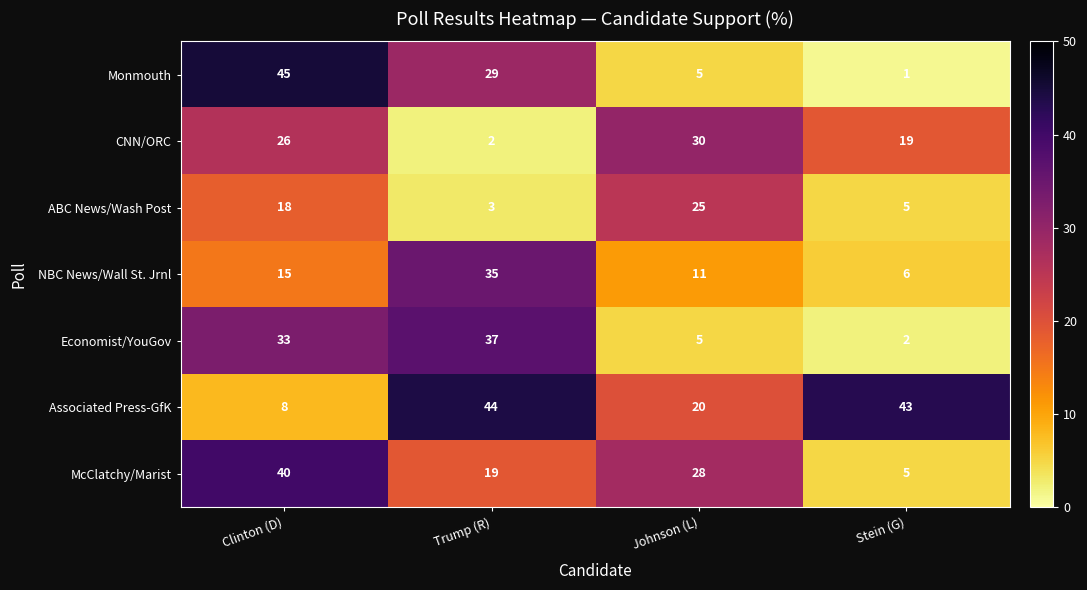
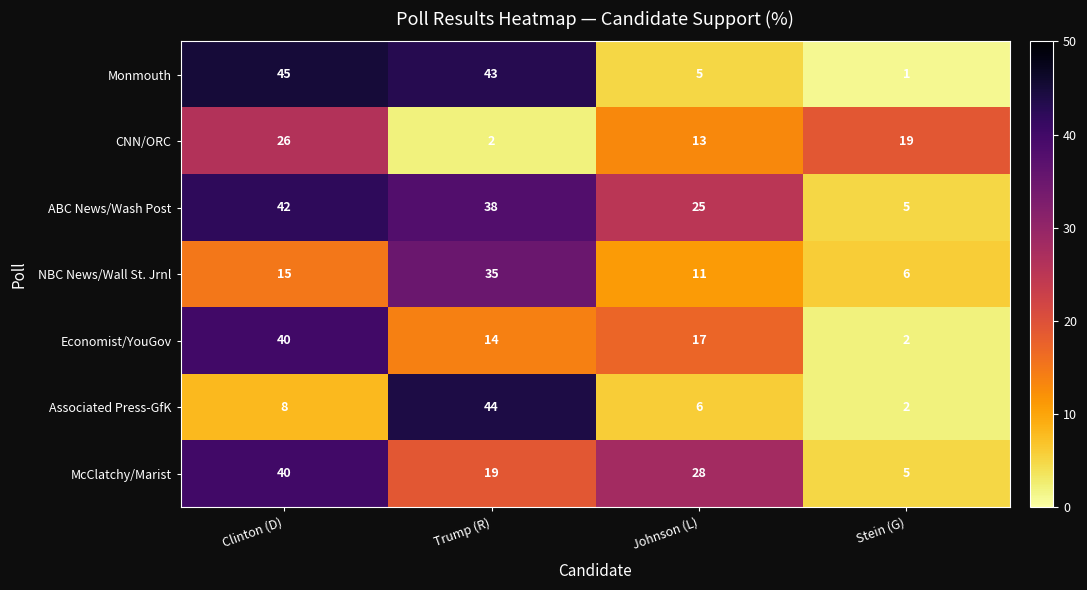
  {
    "Monmouth": {
      "Clinton (D)": 45,
-     "Trump (R)": 29,
+     "Trump (R)": 43,
      "Johnson (L)": 5,
      "Stein (G)": 1
    },
    "CNN/ORC": {
      "Clinton (D)": 26,
      "Trump (R)": 2,
-     "Johnson (L)": 30,
+     "Johnson (L)": 13,
      "Stein (G)": 19
    },
    "ABC News/Wash Post": {
-     "Clinton (D)": 18,
-     "Trump (R)": 3,
+     "Clinton (D)": 42,
+     "Trump (R)": 38,
      "Johnson (L)": 25,
      "Stein (G)": 5
    },
    "NBC News/Wall St. Jrnl": {
      "Clinton (D)": 15,
      "Trump (R)": 35,
      "Johnson (L)": 11,
      "Stein (G)": 6
    },
    "Economist/YouGov": {
-     "Clinton (D)": 33,
-     "Trump (R)": 37,
-     "Johnson (L)": 5,
+     "Clinton (D)": 40,
+     "Trump (R)": 14,
+     "Johnson (L)": 17,
      "Stein (G)": 2
    },
    "Associated Press-GfK": {
      "Clinton (D)": 8,
      "Trump (R)": 44,
-     "Johnson (L)": 20,
-     "Stein (G)": 43
+     "Johnson (L)": 6,
+     "Stein (G)": 2
    },
    "McClatchy/Marist": {
      "Clinton (D)": 40,
      "Trump (R)": 19,
      "Johnson (L)": 28,
      "Stein (G)": 5
    }
  }
